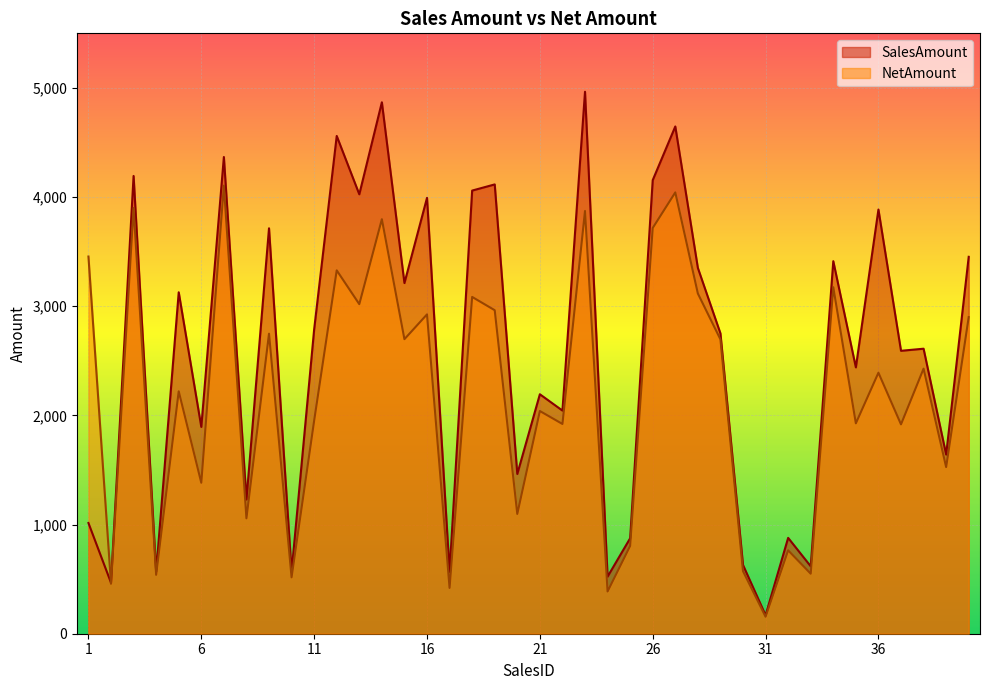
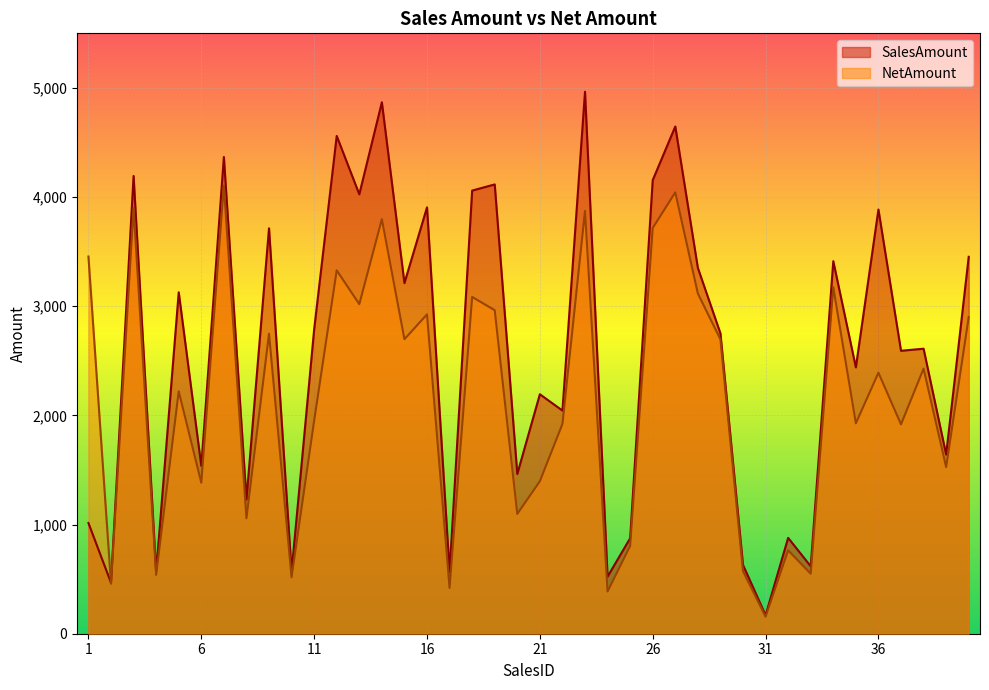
  {
    "SalesAmount": {
      "1": "1,010",
-     "6": "1,890",
+     "6": "1,540",
      "11": "2,790",
-     "16": "3,990",
+     "16": "3,910",
      "21": "2,190",
      "26": "4,160",
      "36": "3,890"
    },
    "NetAmount": {
      "1": "3,460",
      "6": "1,380",
      "11": "1,950",
      "16": "2,930",
-     "21": "2,040",
+     "21": "1,400",
      "26": "3,720",
      "36": "2,390"
    }
  }
